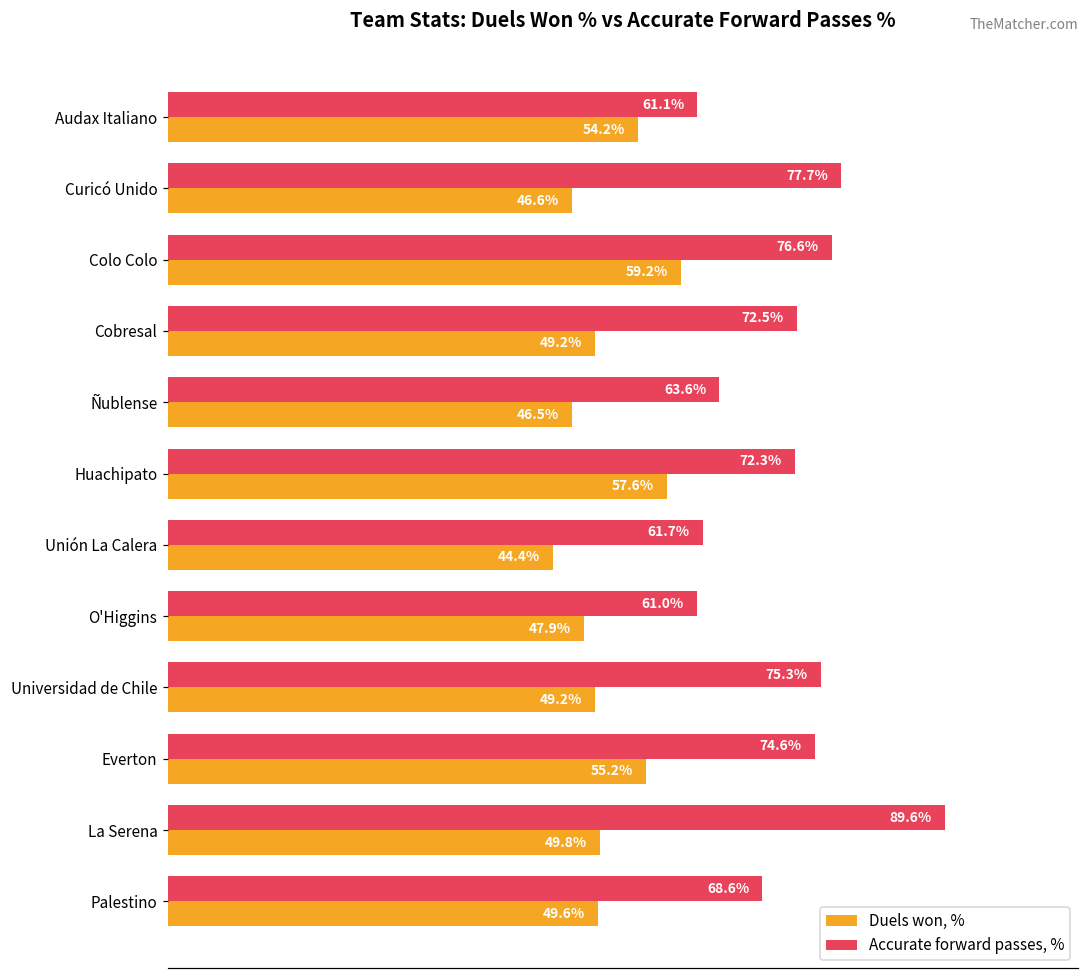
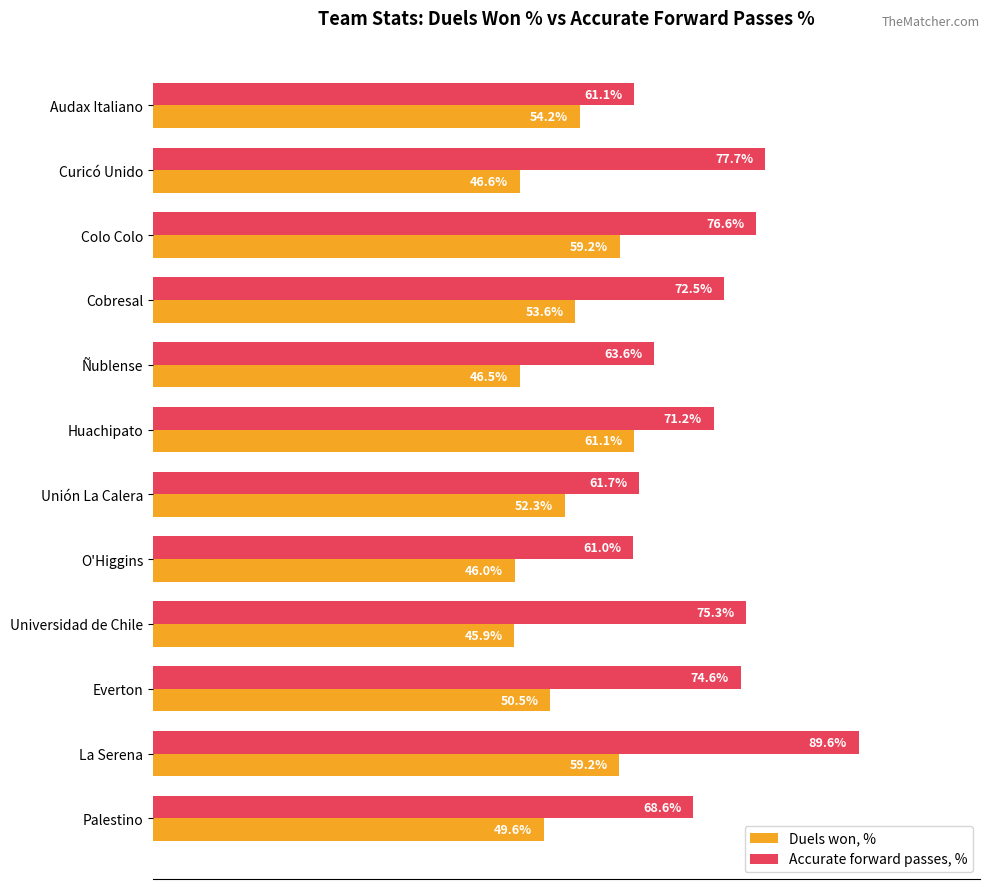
  {
    "Duels won, %": {
      "Audax Italiano": "54.2%",
      "Curicó Unido": "46.6%",
      "Colo Colo": "59.2%",
-     "Cobresal": "49.2%",
+     "Cobresal": "53.6%",
      "Ñublense": "46.5%",
-     "Huachipato": "57.6%",
-     "Unión La Calera": "44.4%",
-     "O'Higgins": "47.9%",
-     "Universidad de Chile": "49.2%",
-     "Everton": "55.2%",
-     "La Serena": "49.8%",
+     "Huachipato": "61.1%",
+     "Unión La Calera": "52.3%",
+     "O'Higgins": "46.0%",
+     "Universidad de Chile": "45.9%",
+     "Everton": "50.5%",
+     "La Serena": "59.2%",
      "Palestino": "49.6%"
    },
    "Accurate forward passes, %": {
      "Audax Italiano": "61.1%",
      "Curicó Unido": "77.7%",
      "Colo Colo": "76.6%",
      "Cobresal": "72.5%",
      "Ñublense": "63.6%",
-     "Huachipato": "72.3%",
+     "Huachipato": "71.2%",
      "Unión La Calera": "61.7%",
      "O'Higgins": "61.0%",
      "Universidad de Chile": "75.3%",
      "Everton": "74.6%",
      "La Serena": "89.6%",
      "Palestino": "68.6%"
    }
  }
